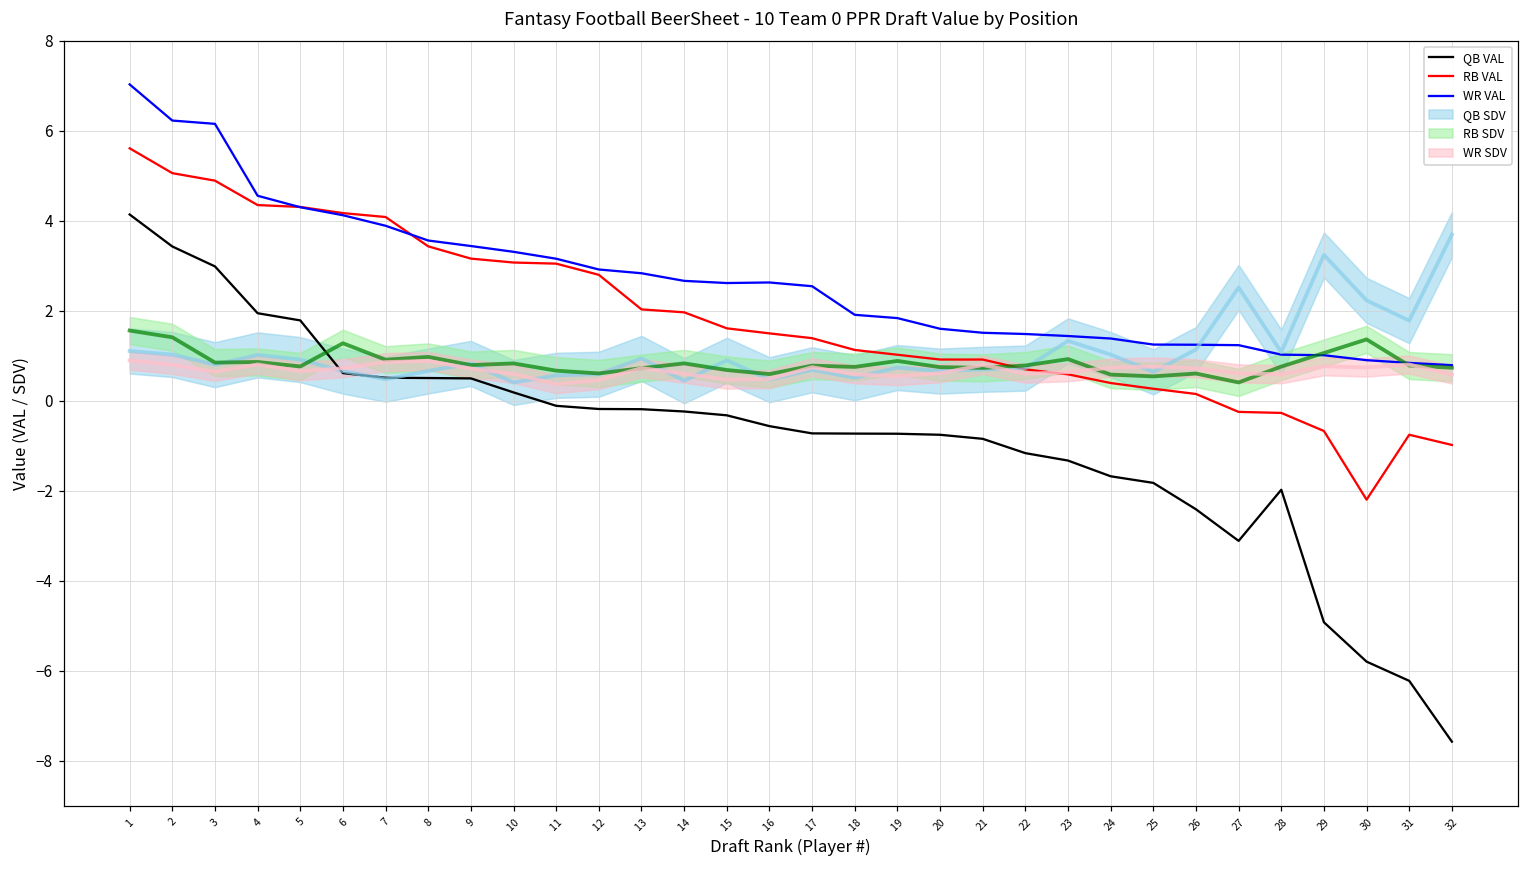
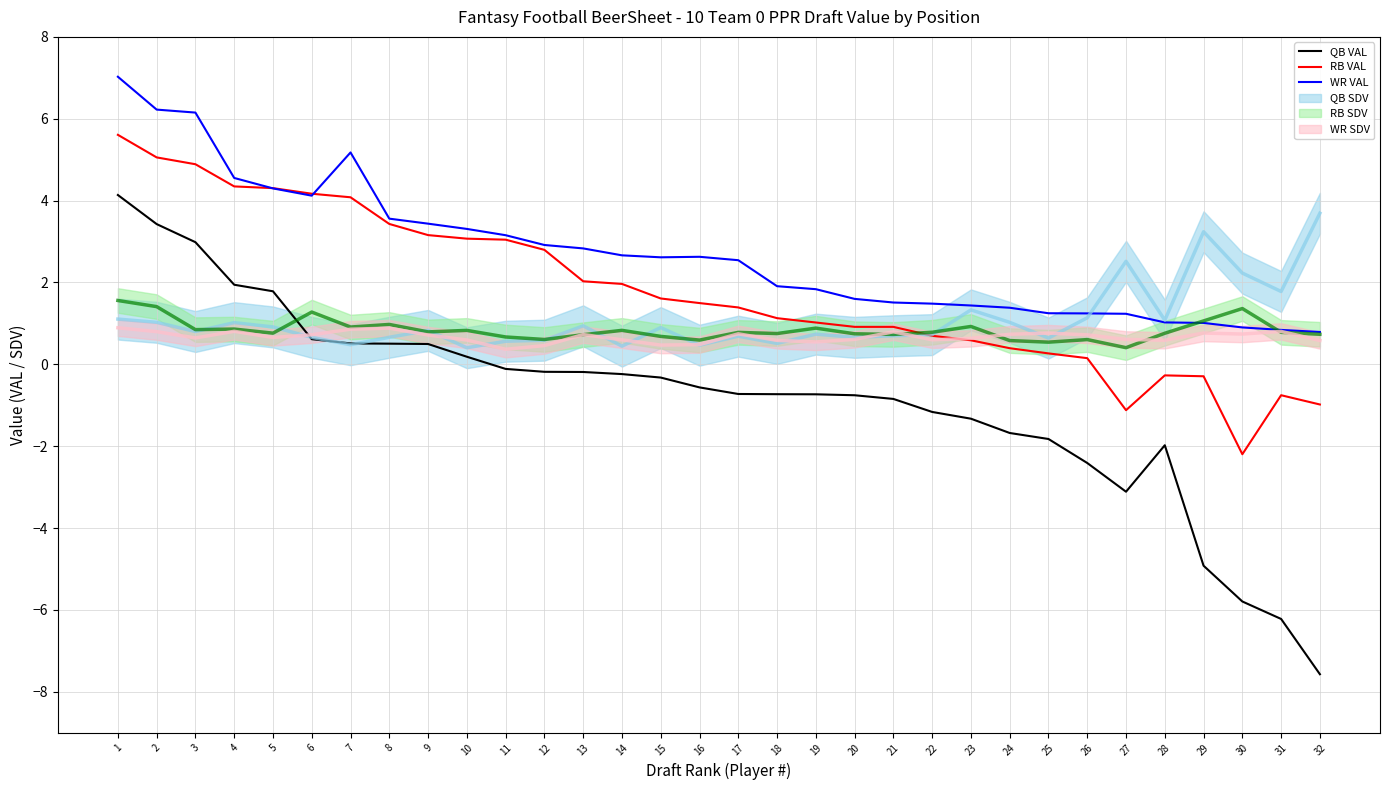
  {
    "QB VAL": {
      "1": 4.1,
      "2": 3.4,
      "3": 3.0,
      "4": 1.9,
      "5": 1.8,
      "8": 0.5,
      "9": 0.5,
      "10": 0.2,
      "11": -0.1,
      "12": -0.2,
      "13": -0.2,
      "14": -0.2,
      "15": -0.3,
      "16": -0.6,
      "17": -0.7,
      "18": -0.7,
      "19": -0.7,
      "20": -0.8,
      "21": -0.8,
      "22": -1.2,
      "23": -1.3,
      "24": -1.7,
      "25": -1.8,
      "26": -2.4,
      "27": -3.1,
      "28": -2.0,
      "29": -4.9,
      "30": -5.8,
      "31": -6.2,
      "32": -7.6
    },
    "RB VAL": {
      "1": 5.6,
      "2": 5.1,
      "3": 4.9,
      "4": 4.3,
      "7": 4.1,
      "8": 3.4,
      "9": 3.2,
      "10": 3.1,
      "11": 3.0,
      "12": 2.8,
      "13": 2.0,
      "14": 2.0,
      "15": 1.6,
      "16": 1.5,
      "17": 1.4,
      "18": 1.1,
      "19": 1.0,
      "20": 0.9,
      "21": 0.9,
      "24": 0.4,
      "25": 0.3,
      "26": 0.2,
-     "27": -0.2,
+     "27": -1.1,
      "28": -0.3,
-     "29": -0.7,
+     "29": -0.3,
      "30": -2.2,
      "31": -0.8,
      "32": -1.0
    },
    "WR VAL": {
      "1": 7.0,
      "2": 6.2,
      "3": 6.2,
      "4": 4.6,
-     "7": 3.9,
+     "7": 5.2,
      "8": 3.6,
      "9": 3.4,
      "10": 3.3,
      "11": 3.2,
      "12": 2.9,
      "13": 2.8,
      "14": 2.7,
      "15": 2.6,
      "16": 2.6,
      "17": 2.5,
      "18": 1.9,
      "19": 1.8,
      "20": 1.6,
      "21": 1.5,
      "22": 1.5,
      "23": 1.4,
      "24": 1.4,
      "25": 1.2,
      "26": 1.2,
      "27": 1.2
    }
  }
